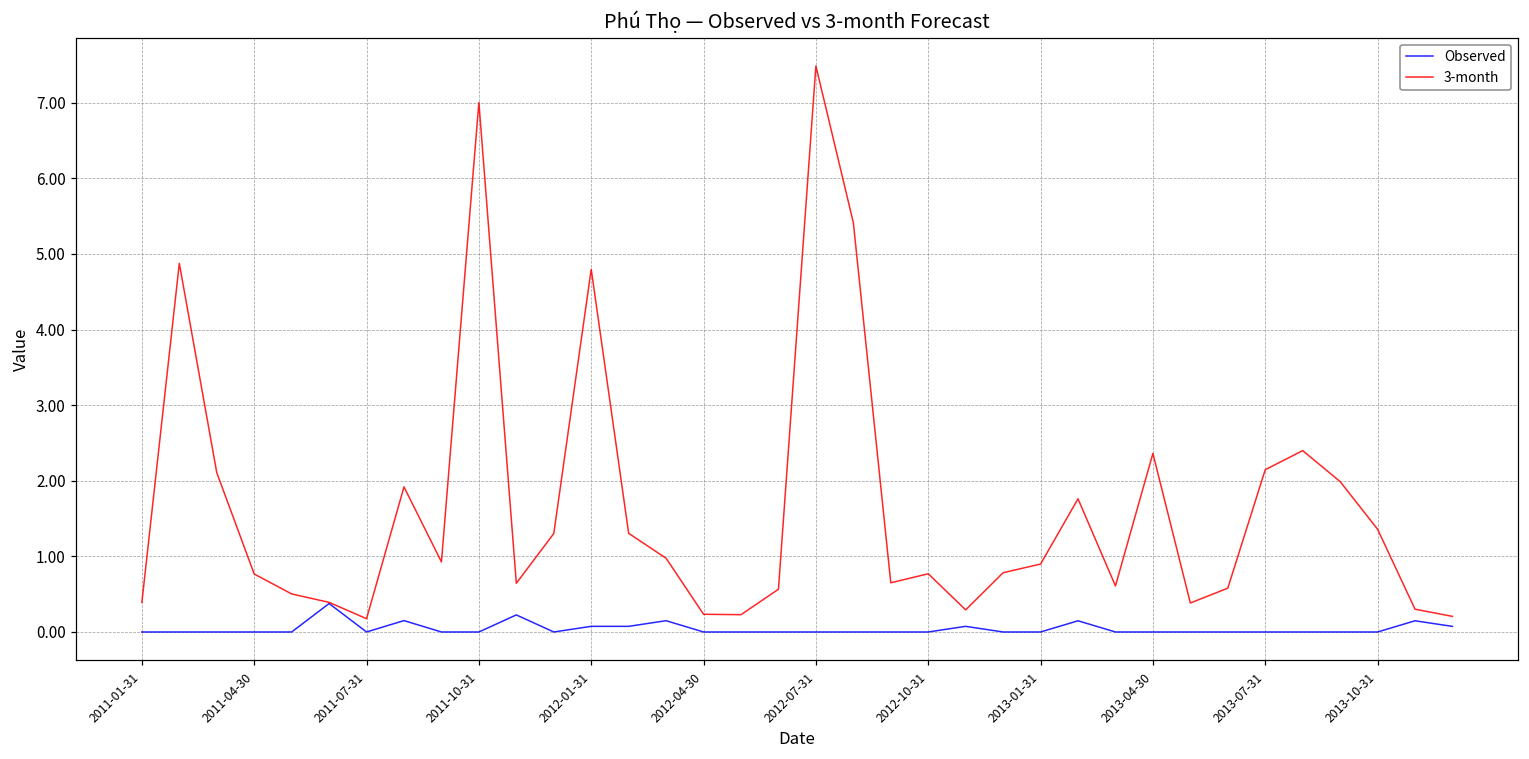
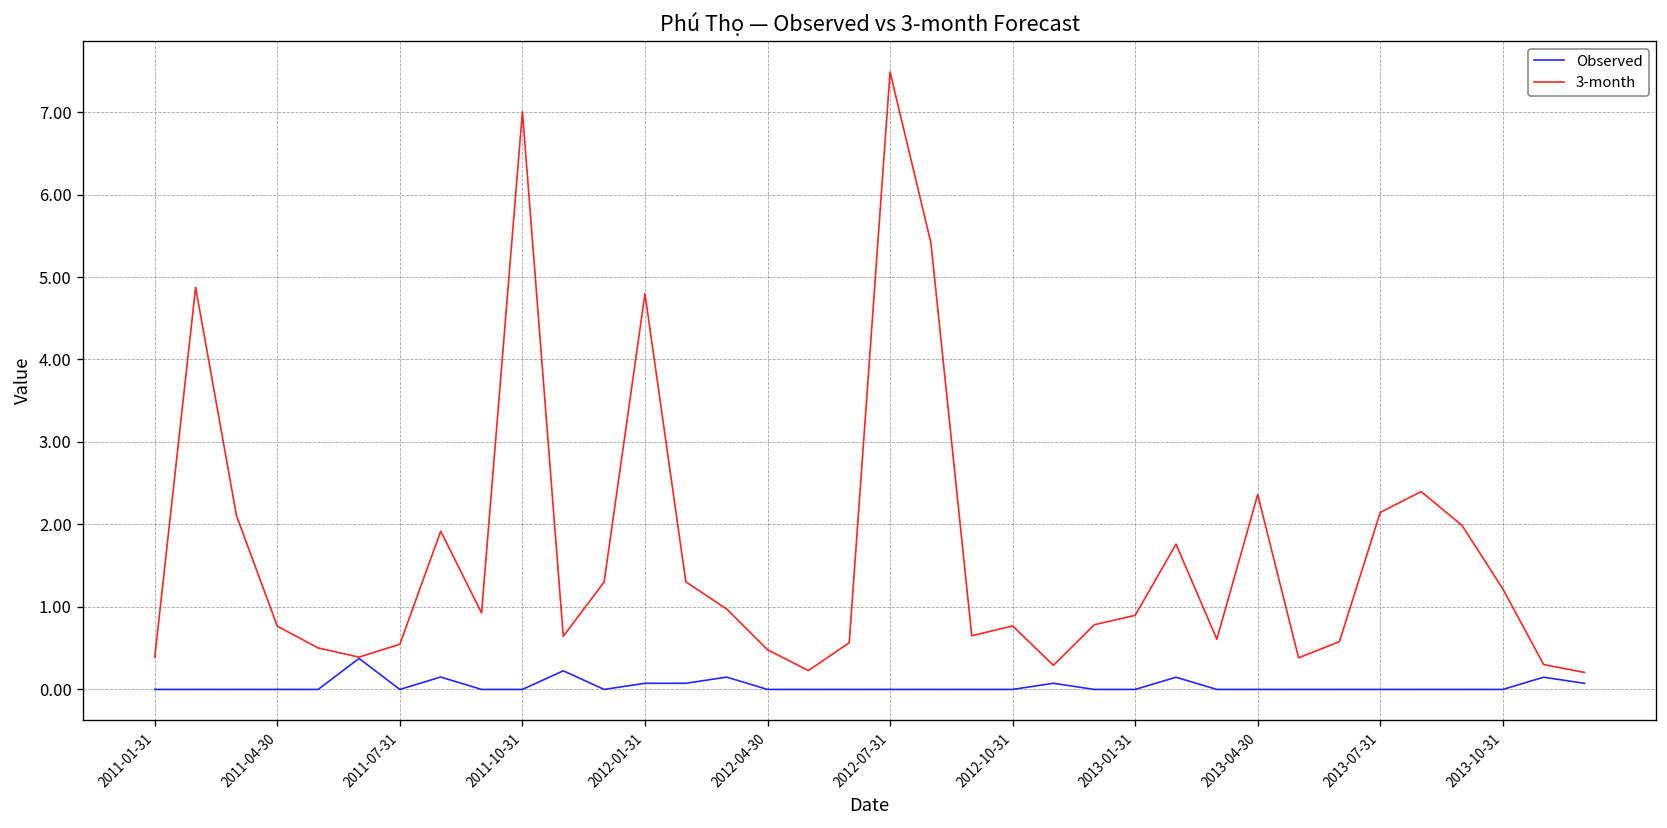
  {
    "Observed": {
      "2011-01-31": 0.0,
      "2011-04-30": 0.0,
      "2011-07-31": 0.0,
      "2011-10-31": 0.0,
      "2012-01-31": 0.1,
      "2012-04-30": 0.0,
      "2012-07-31": 0.0,
      "2012-10-31": 0.0,
      "2013-01-31": 0.0,
      "2013-04-30": 0.0,
      "2013-07-31": 0.0,
      "2013-10-31": 0.0
    },
    "3-month": {
      "2011-01-31": 0.4,
      "2011-04-30": 0.8,
-     "2011-07-31": 0.2,
+     "2011-07-31": 0.5,
      "2011-10-31": 7.0,
      "2012-01-31": 4.8,
-     "2012-04-30": 0.2,
+     "2012-04-30": 0.5,
      "2012-07-31": 7.5,
      "2012-10-31": 0.8,
      "2013-01-31": 0.9,
      "2013-04-30": 2.4,
      "2013-07-31": 2.1,
-     "2013-10-31": 1.4
+     "2013-10-31": 1.2
    }
  }
